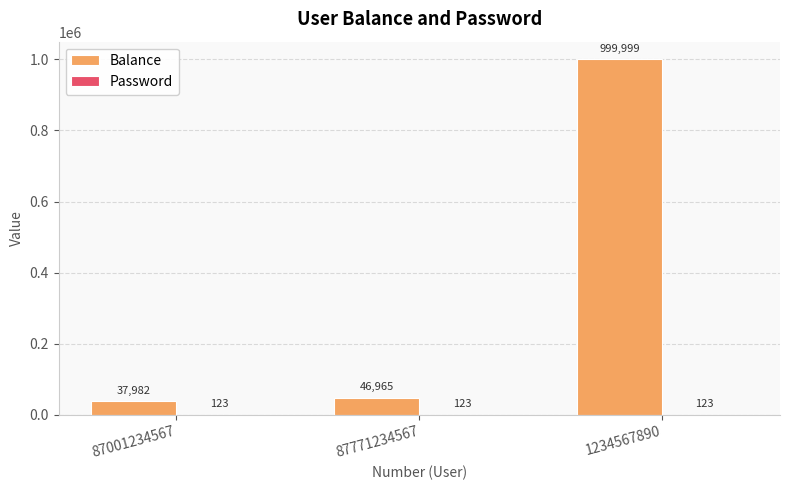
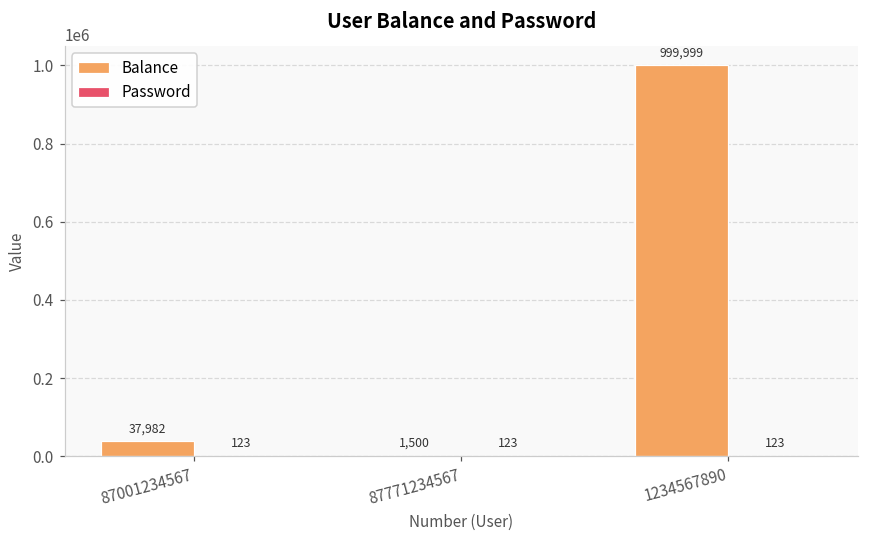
  {
    "Balance": {
      "87001234567": "37,982",
-     "87771234567": "46,965",
+     "87771234567": "1,500",
      "1234567890": "999,999"
    },
    "Password": {
      "87001234567": "123",
      "87771234567": "123",
      "1234567890": "123"
    }
  }
